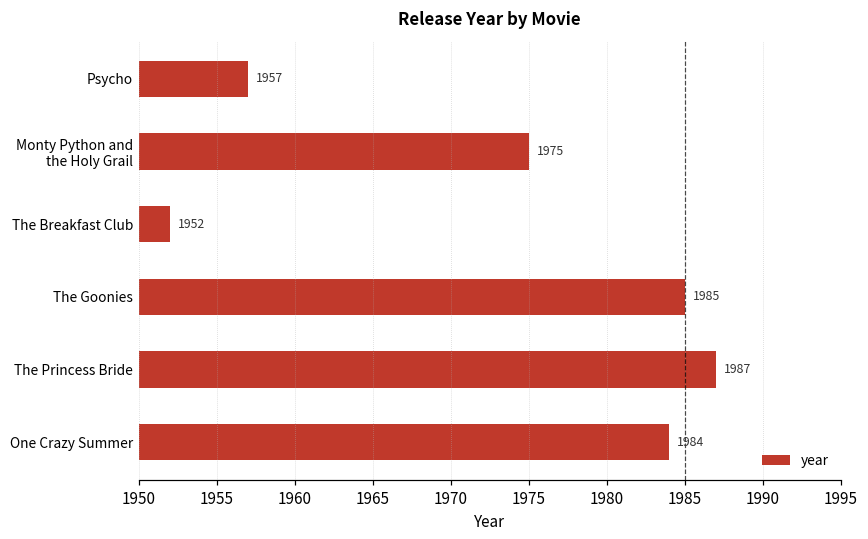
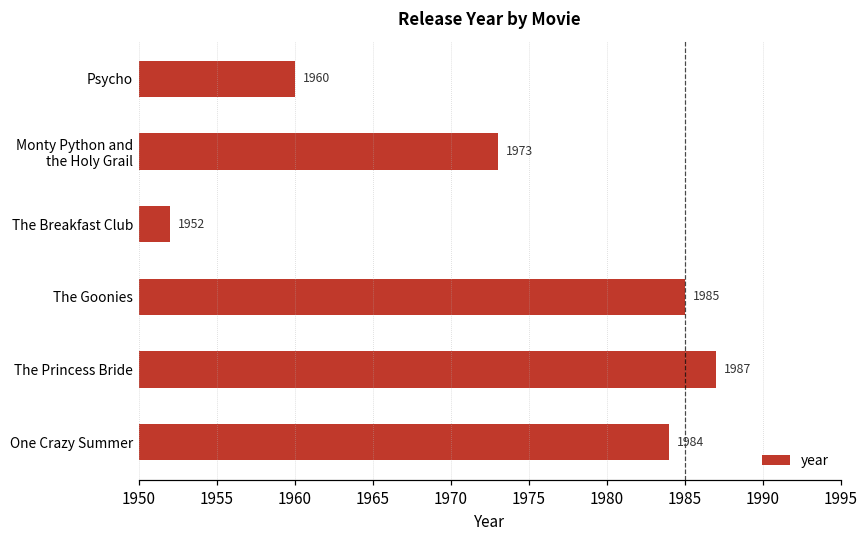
  {
-   "Psycho": 1957,
-   "Monty Python and the Holy Grail": 1975,
+   "Psycho": 1960,
+   "Monty Python and the Holy Grail": 1973,
    "The Breakfast Club": 1952,
    "The Goonies": 1985,
    "The Princess Bride": 1987,
    "One Crazy Summer": 1984
  }
